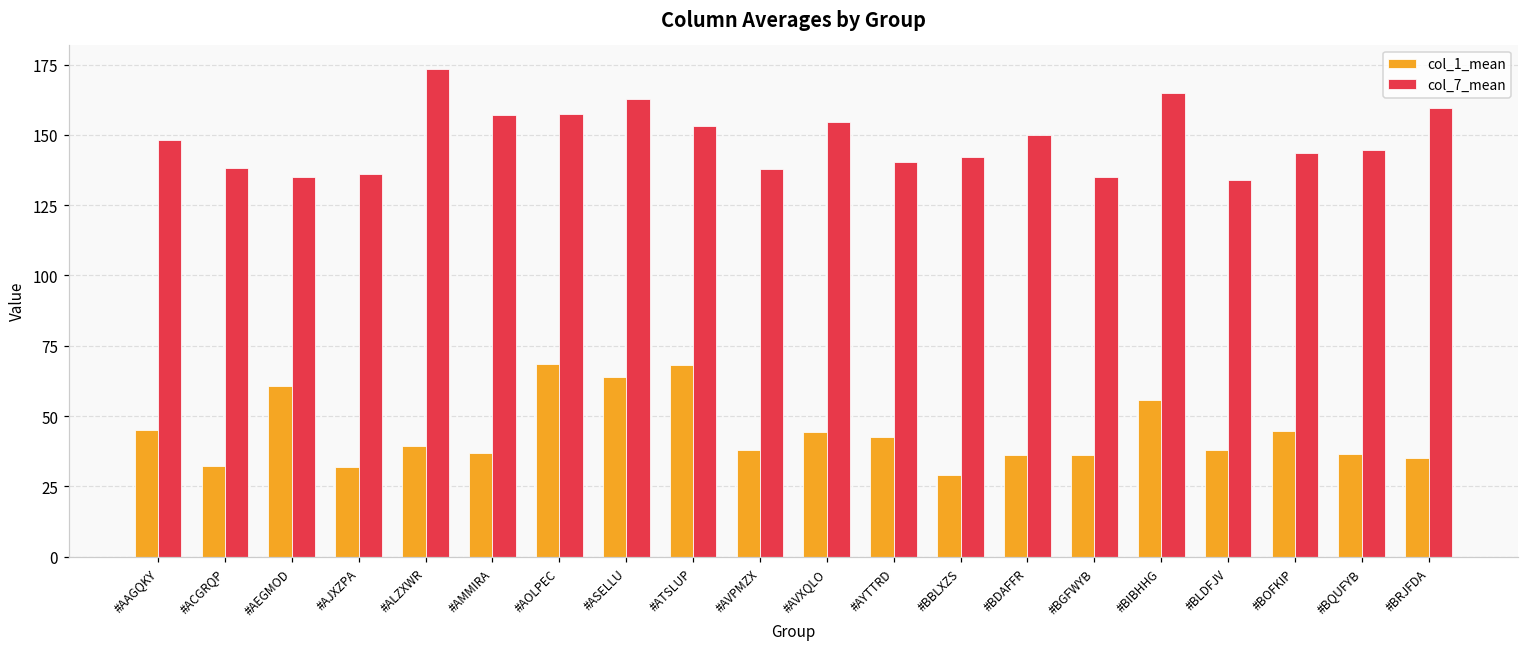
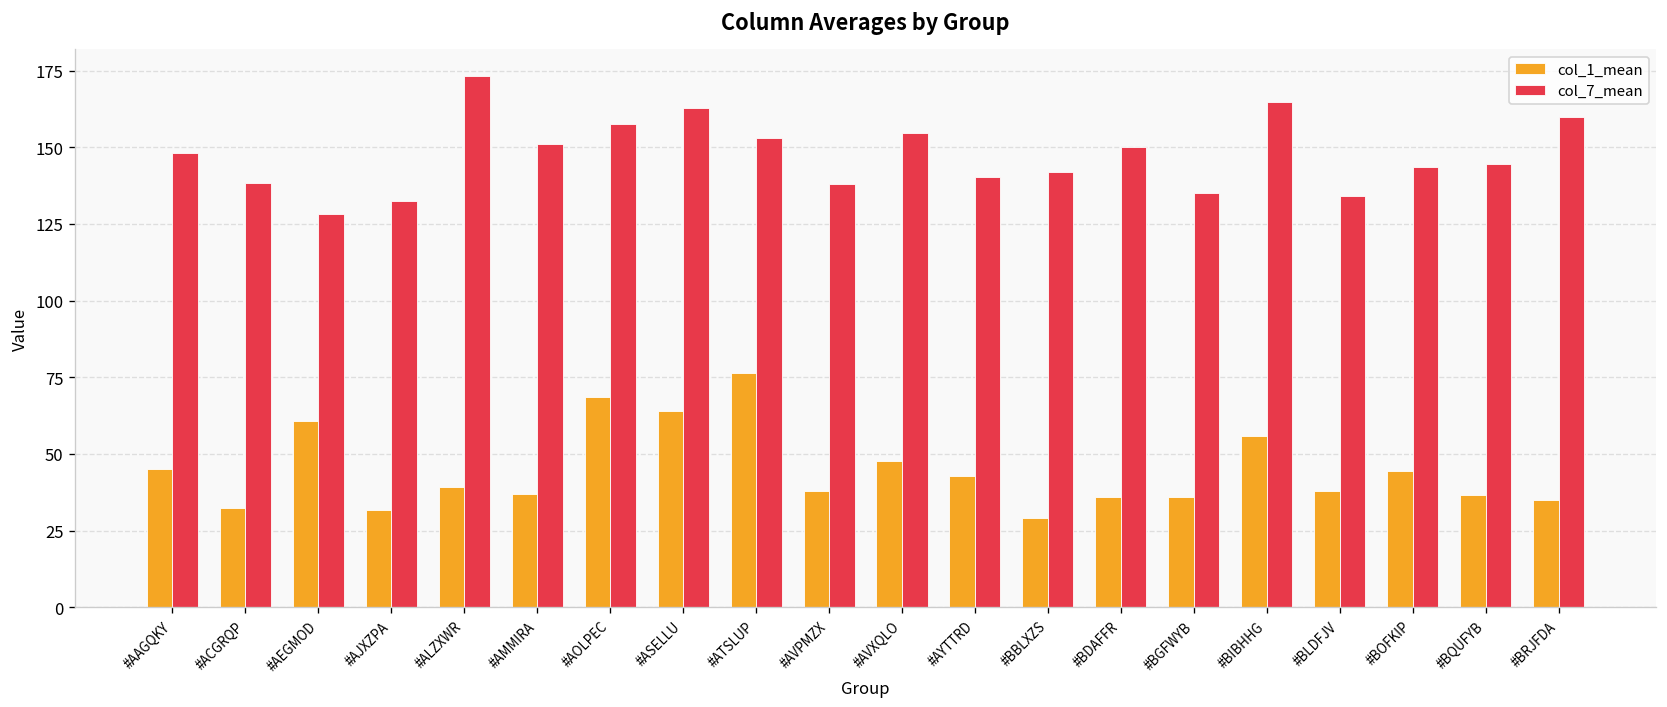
  {
    "col_1_mean": {
      "#AAGQKY": 45,
      "#ACGRQP": 32,
      "#AEGMOD": 61,
      "#AJXZPA": 32,
      "#ALZXWR": 39,
      "#AMMIRA": 37,
      "#AOLPEC": 69,
      "#ASELLU": 64,
-     "#ATSLUP": 68,
+     "#ATSLUP": 77,
      "#AVPMZX": 38,
-     "#AVXQLO": 44,
+     "#AVXQLO": 48,
      "#AYTTRD": 43,
      "#BBLXZS": 29,
      "#BDAFFR": 36,
      "#BGFWYB": 36,
      "#BIBHHG": 56,
      "#BLDFJV": 38,
      "#BOFKIP": 45,
      "#BQUFYB": 37,
      "#BRJFDA": 35
    },
    "col_7_mean": {
      "#AAGQKY": 148,
      "#ACGRQP": 138,
-     "#AEGMOD": 135,
-     "#AJXZPA": 136,
+     "#AEGMOD": 128,
+     "#AJXZPA": 132,
      "#ALZXWR": 173,
-     "#AMMIRA": 157,
+     "#AMMIRA": 151,
      "#AOLPEC": 158,
      "#ASELLU": 163,
      "#ATSLUP": 153,
      "#AVPMZX": 138,
      "#AVXQLO": 155,
      "#AYTTRD": 140,
      "#BBLXZS": 142,
      "#BDAFFR": 150,
      "#BGFWYB": 135,
      "#BIBHHG": 165,
      "#BLDFJV": 134,
      "#BOFKIP": 144,
      "#BQUFYB": 145,
      "#BRJFDA": 160
    }
  }
